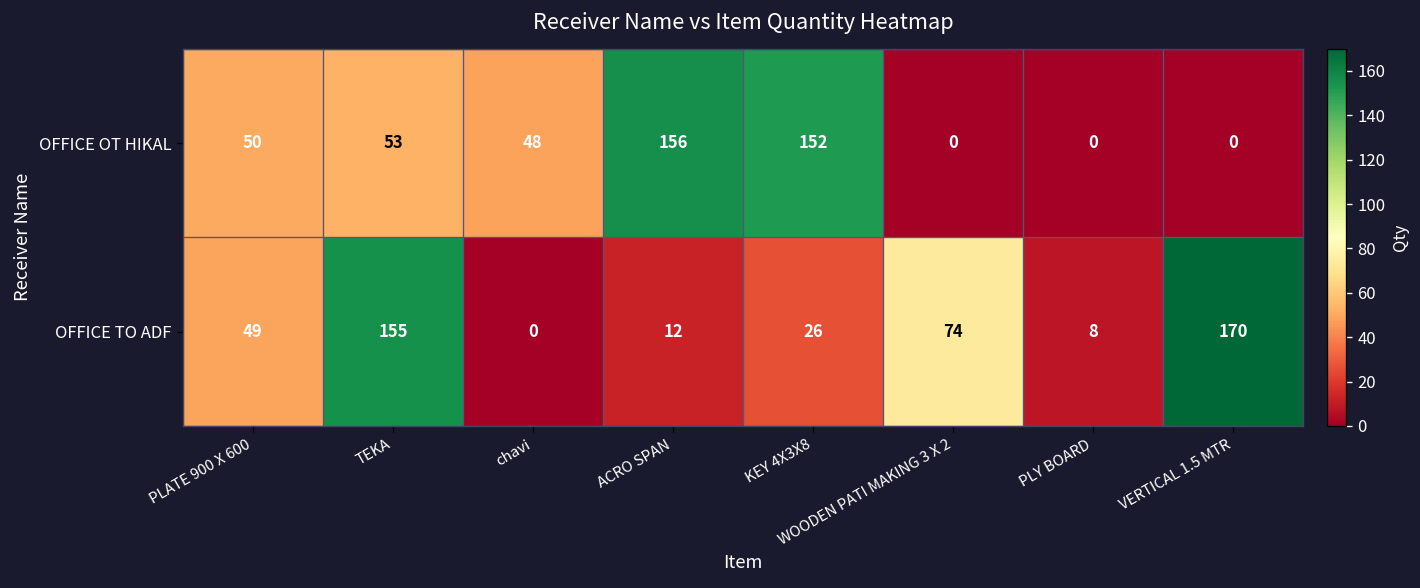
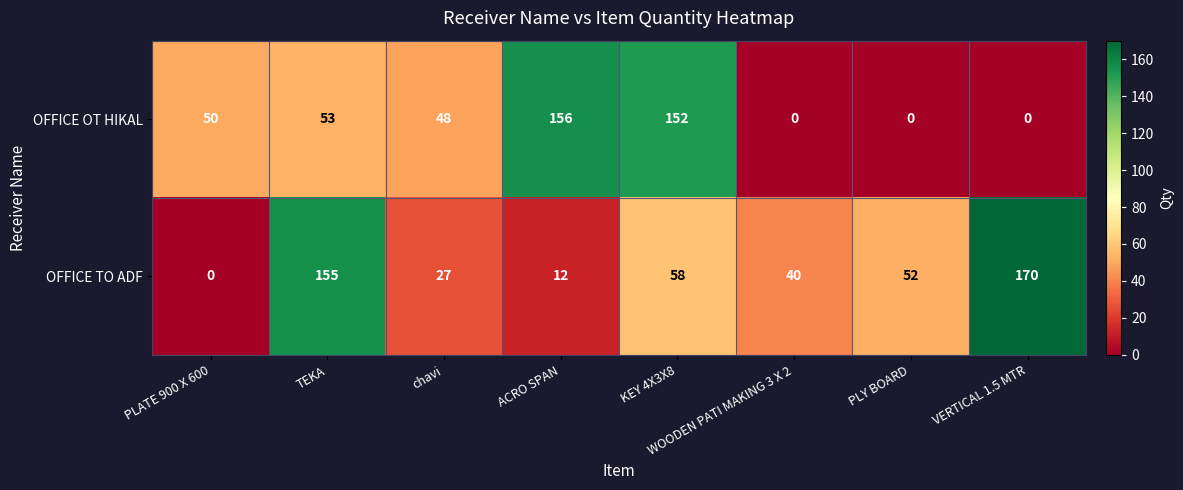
  {
    "OFFICE OT HIKAL": {
      "PLATE 900 X 600": 50,
      "TEKA": 53,
      "chavi": 48,
      "ACRO SPAN": 156,
      "KEY 4X3X8": 152,
      "WOODEN PATI MAKING 3 X 2": 0,
      "PLY BOARD": 0,
      "VERTICAL 1.5 MTR": 0
    },
    "OFFICE TO ADF": {
-     "PLATE 900 X 600": 49,
+     "PLATE 900 X 600": 0,
      "TEKA": 155,
-     "chavi": 0,
+     "chavi": 27,
      "ACRO SPAN": 12,
-     "KEY 4X3X8": 26,
-     "WOODEN PATI MAKING 3 X 2": 74,
-     "PLY BOARD": 8,
+     "KEY 4X3X8": 58,
+     "WOODEN PATI MAKING 3 X 2": 40,
+     "PLY BOARD": 52,
      "VERTICAL 1.5 MTR": 170
    }
  }
